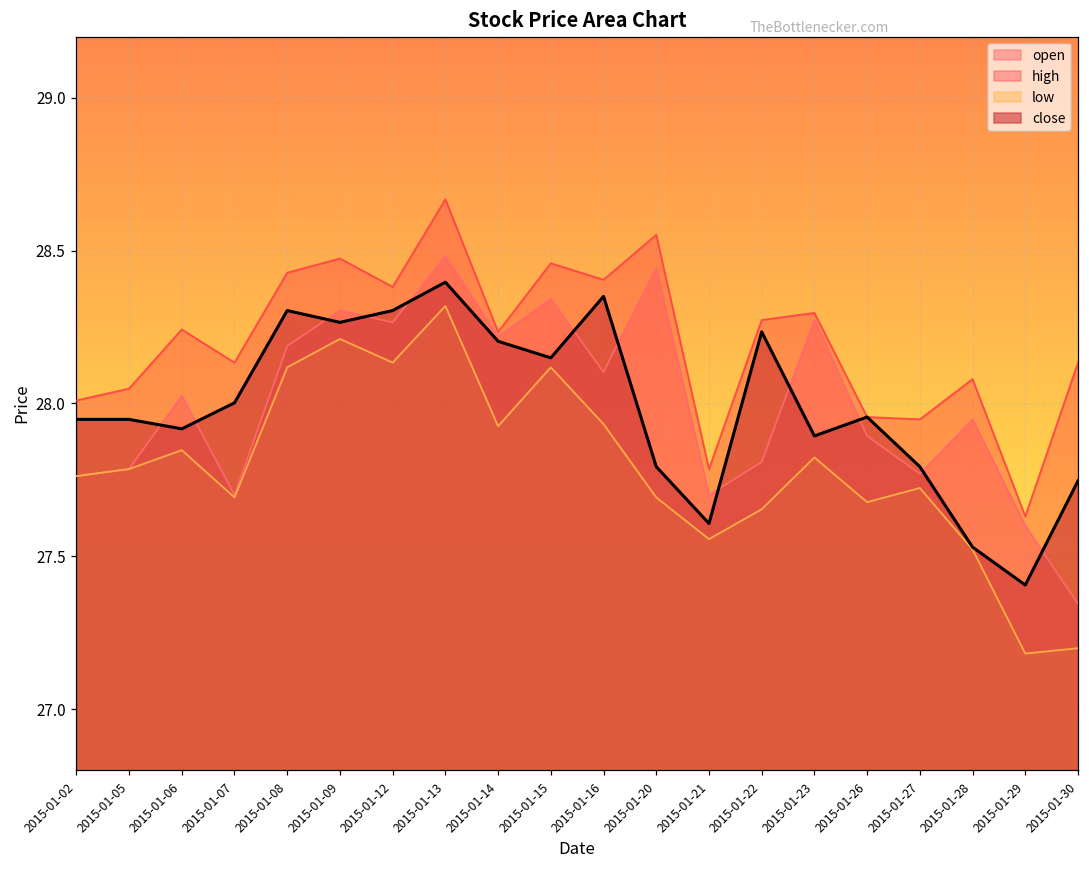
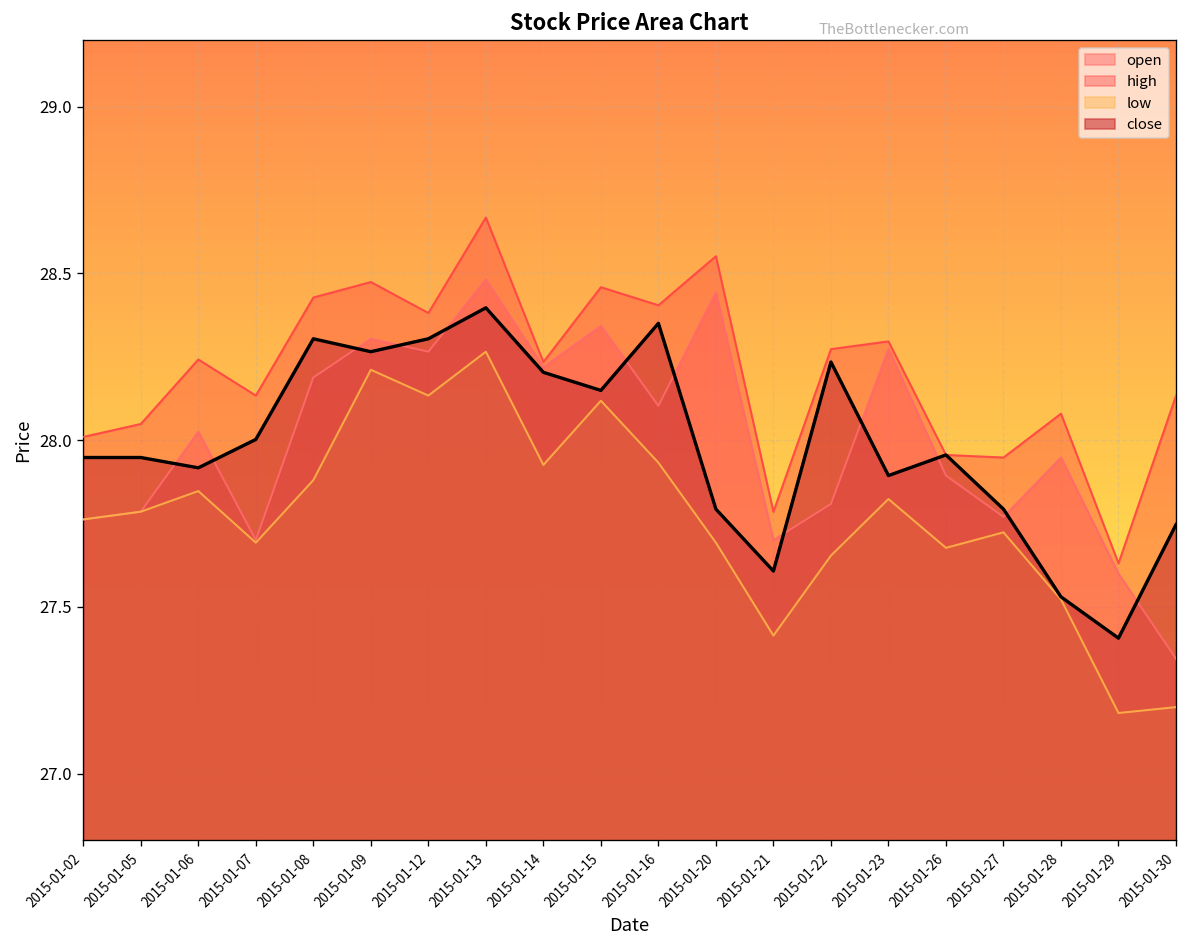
  {
    "low": {
      "2015-01-06": 27.85,
-     "2015-01-08": 28.12,
+     "2015-01-08": 27.88,
      "2015-01-09": 28.21,
      "2015-01-12": 28.13,
-     "2015-01-13": 28.32,
+     "2015-01-13": 28.27,
      "2015-01-14": 27.93,
      "2015-01-15": 28.12,
      "2015-01-16": 27.93,
      "2015-01-20": 27.69,
-     "2015-01-21": 27.56,
+     "2015-01-21": 27.41,
      "2015-01-22": 27.65,
      "2015-01-23": 27.82,
      "2015-01-26": 27.68,
      "2015-01-27": 27.72,
      "2015-01-29": 27.18,
      "2015-01-30": 27.20
    }
  }
